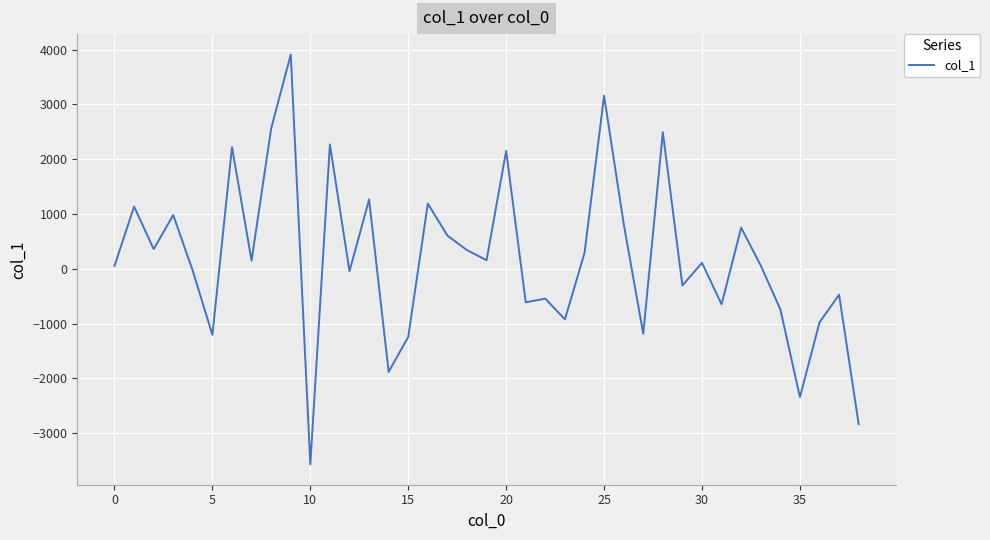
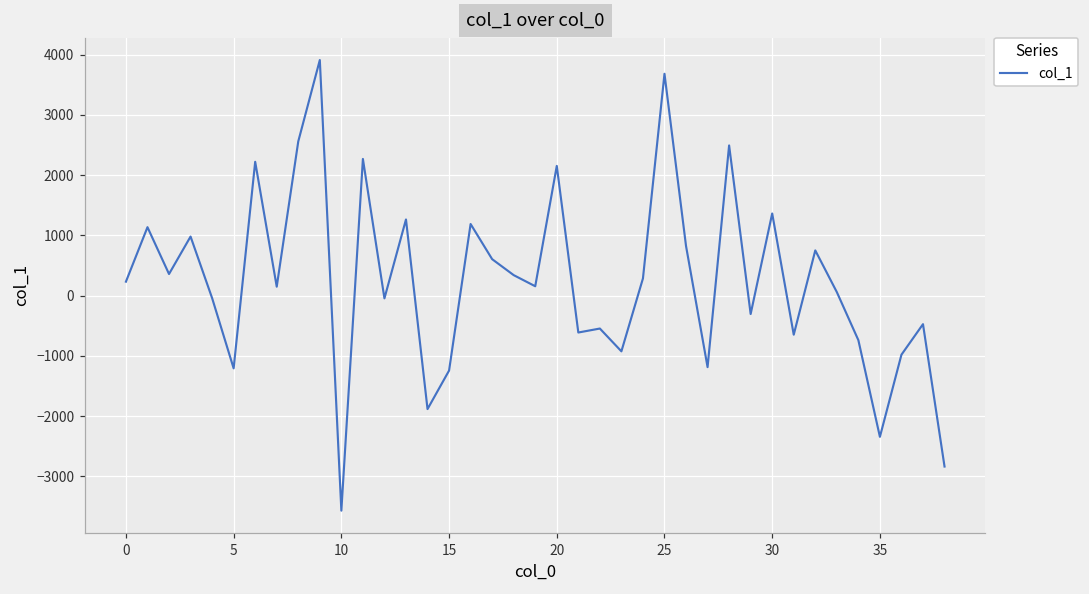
  {
-   "0": 100,
+   "0": 200,
    "5": -1200,
    "10": -3600,
    "15": -1200,
    "20": 2200,
-   "25": 3200,
-   "30": 100,
+   "25": 3700,
+   "30": 1400,
    "35": -2300
  }
